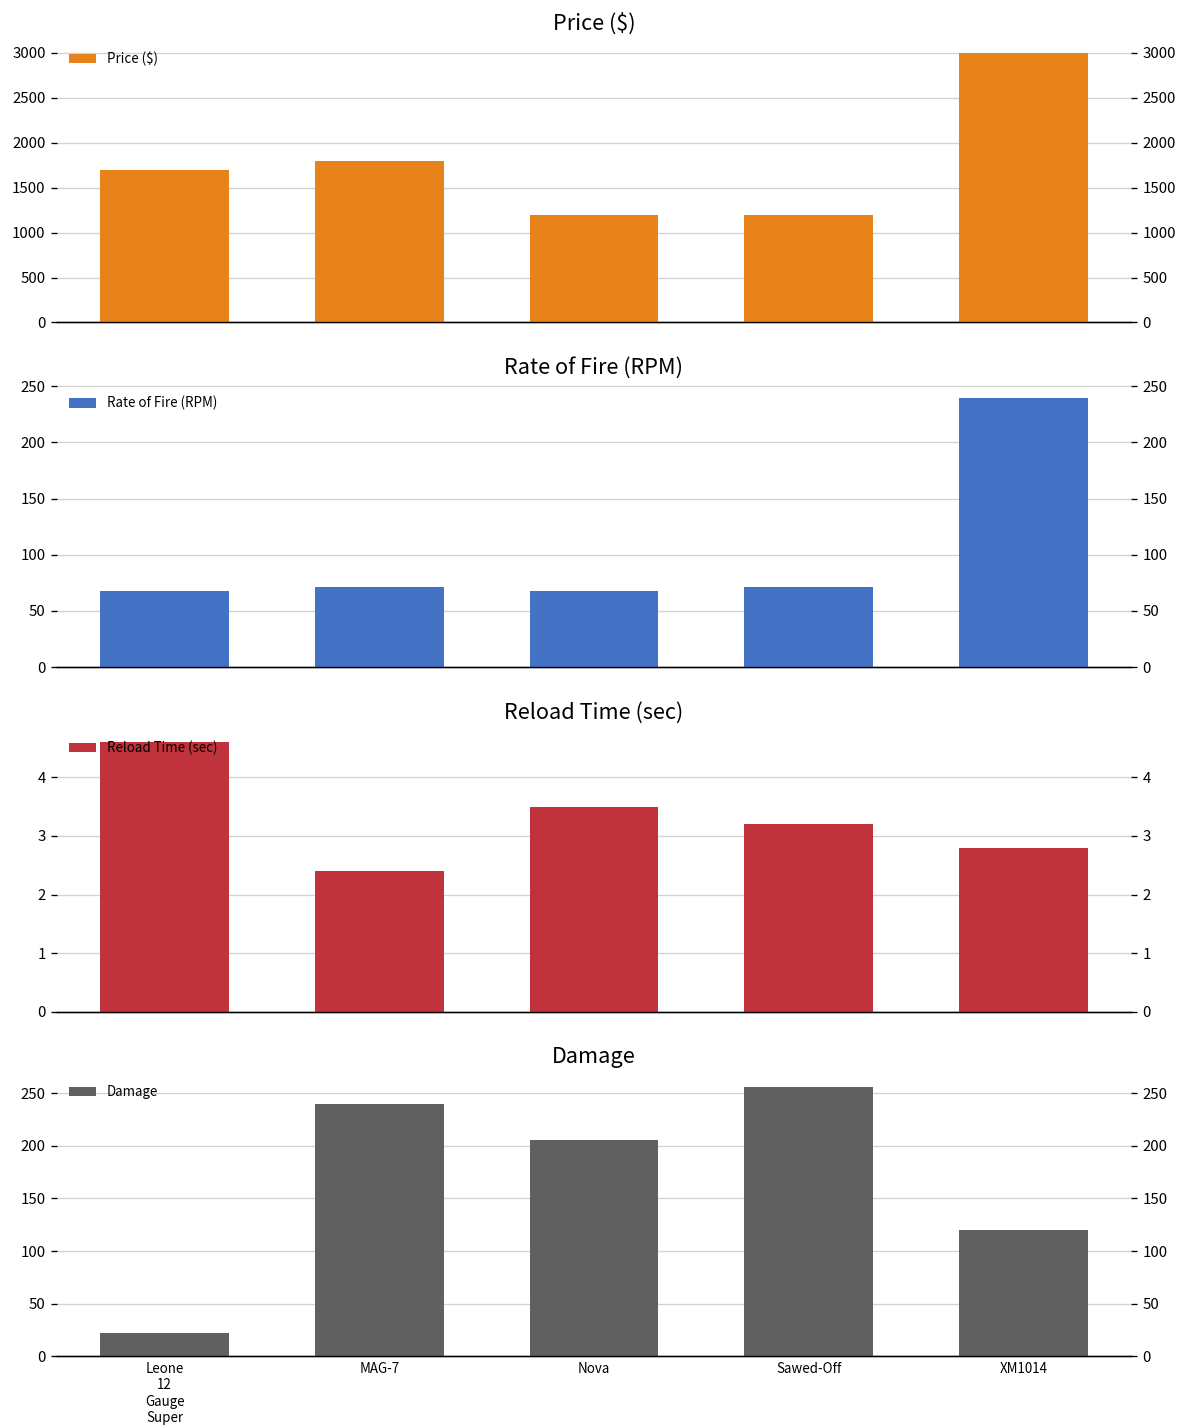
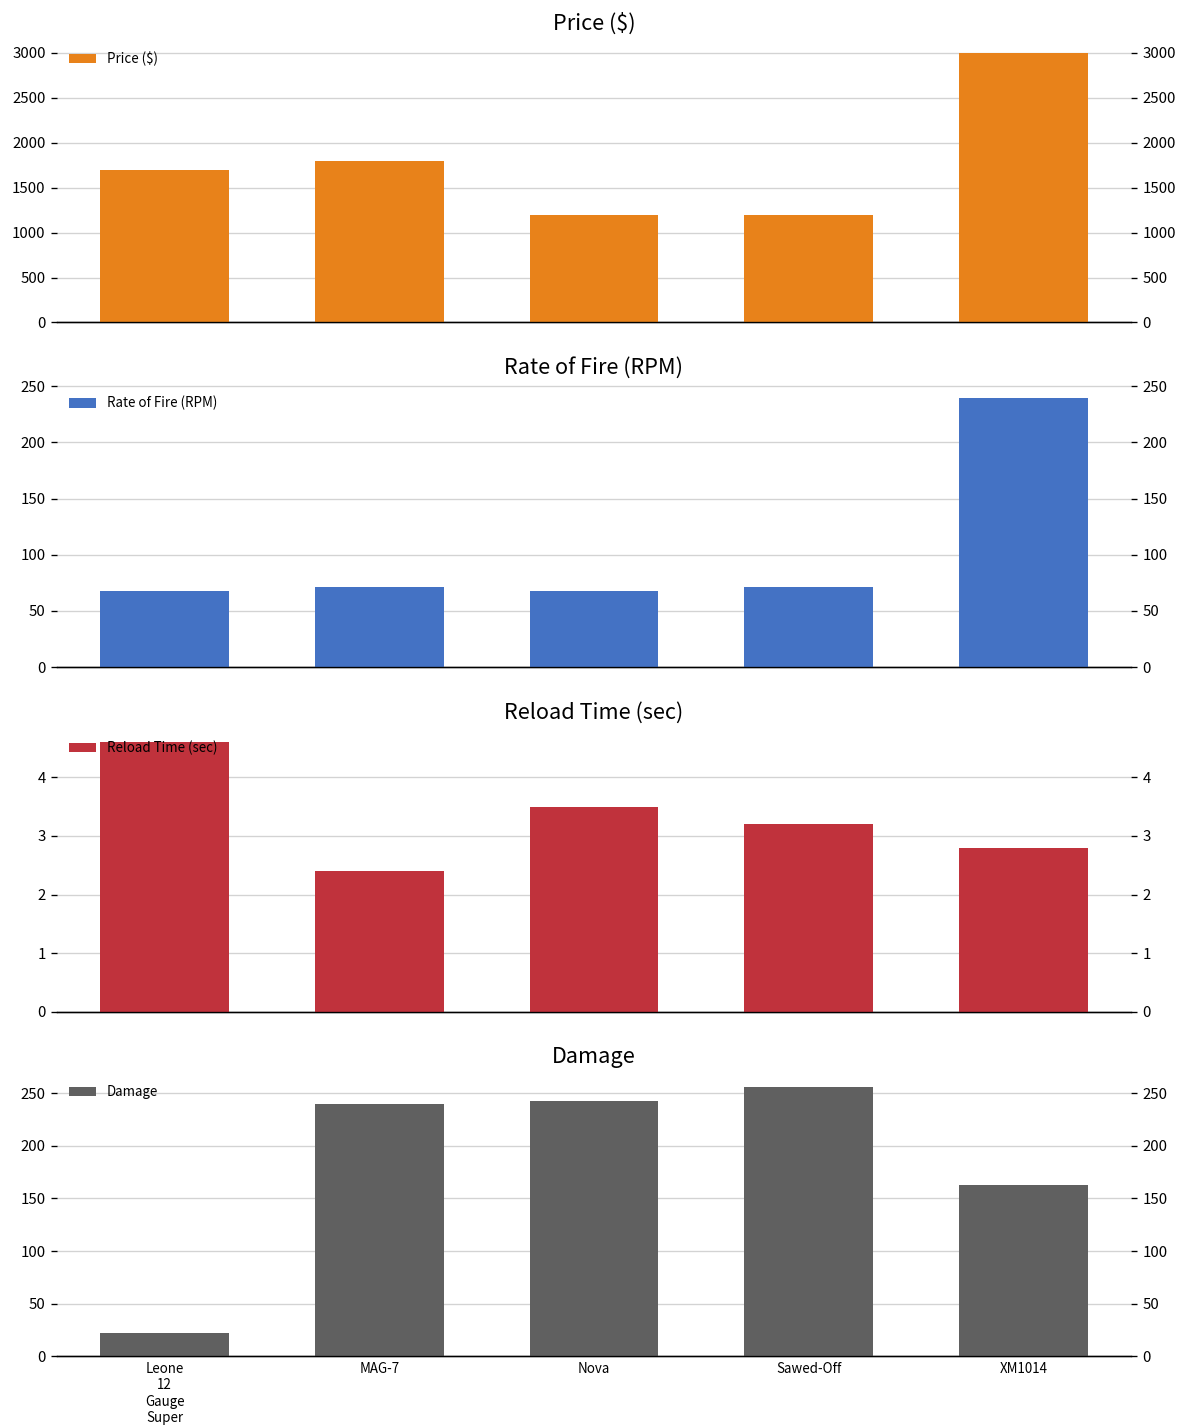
  {
    "Damage": {
      "Leone 12 Gauge Super": 20,
      "MAG-7": 240,
-     "Nova": 210,
+     "Nova": 240,
      "Sawed-Off": 260,
-     "XM1014": 120
+     "XM1014": 160
    }
  }
